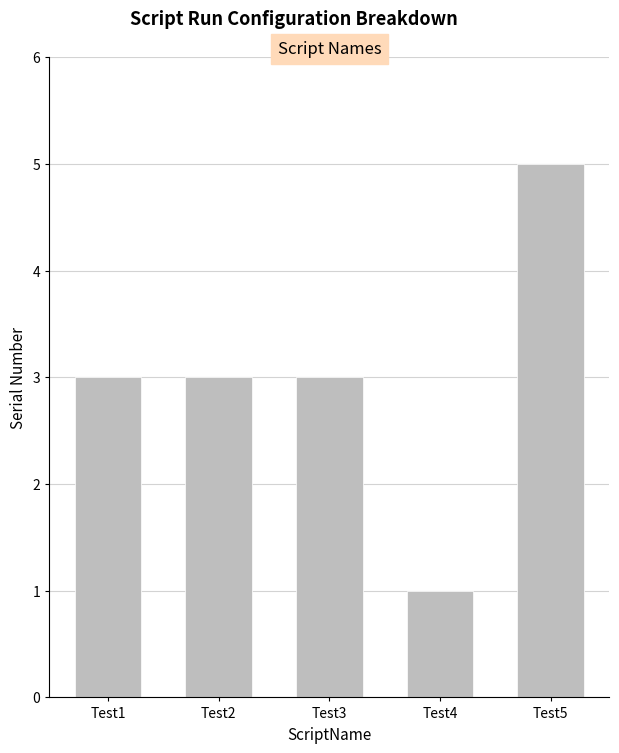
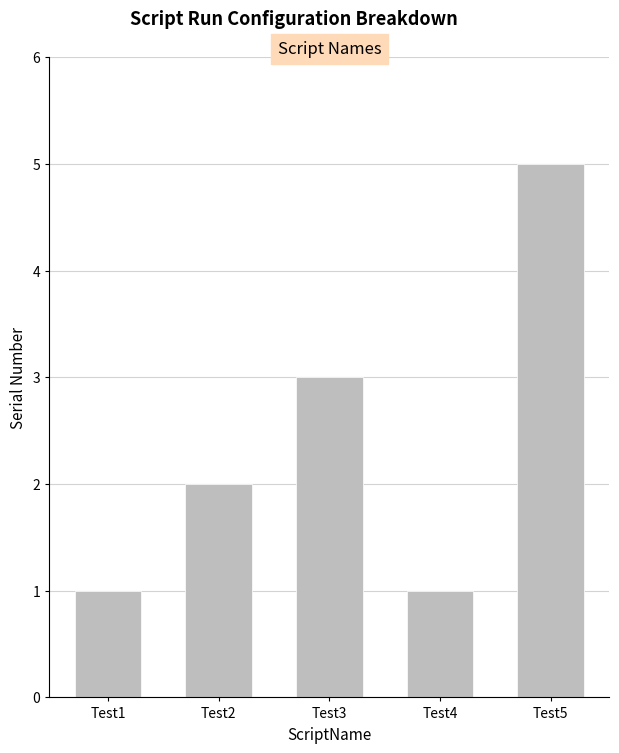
  {
-   "Test1": 3,
-   "Test2": 3,
+   "Test1": 1,
+   "Test2": 2,
    "Test3": 3,
    "Test4": 1,
    "Test5": 5
  }
